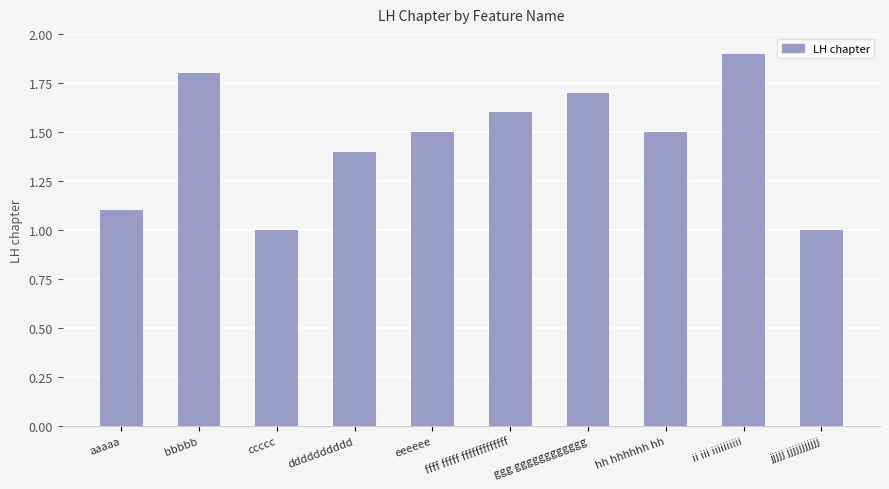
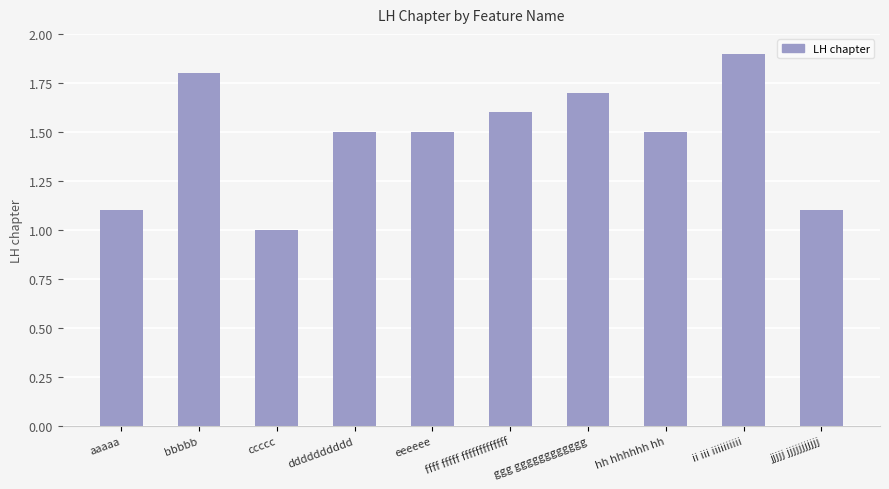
  {
    "aaaaa": 1.1,
    "bbbbb": 1.8,
    "ccccc": 1.0,
-   "dddddddddd": 1.4,
+   "dddddddddd": 1.5,
    "eeeeee": 1.5,
    "ffff fffff fffffffffffff": 1.6,
    "ggg gggggggggggg": 1.7,
    "hh hhhhhh hh": 1.5,
    "ii iii iiiiiiiiii": 1.9,
-   "jjjjj jjjjjjjjjjj": 1.0
+   "jjjjj jjjjjjjjjjj": 1.1
  }
